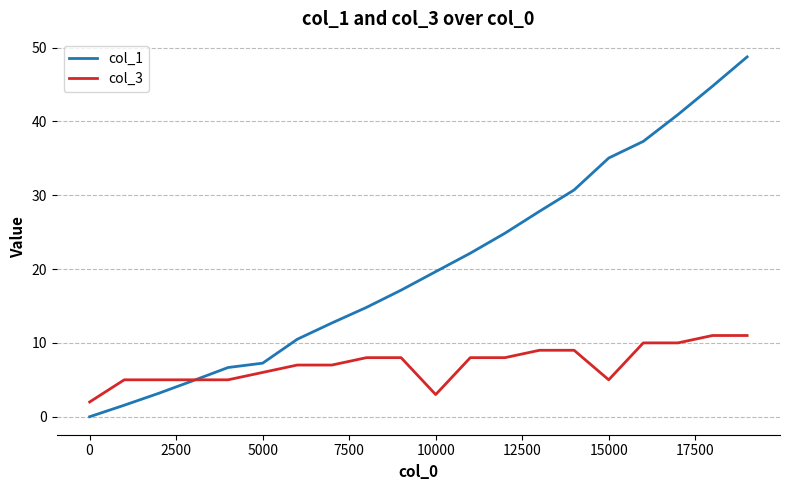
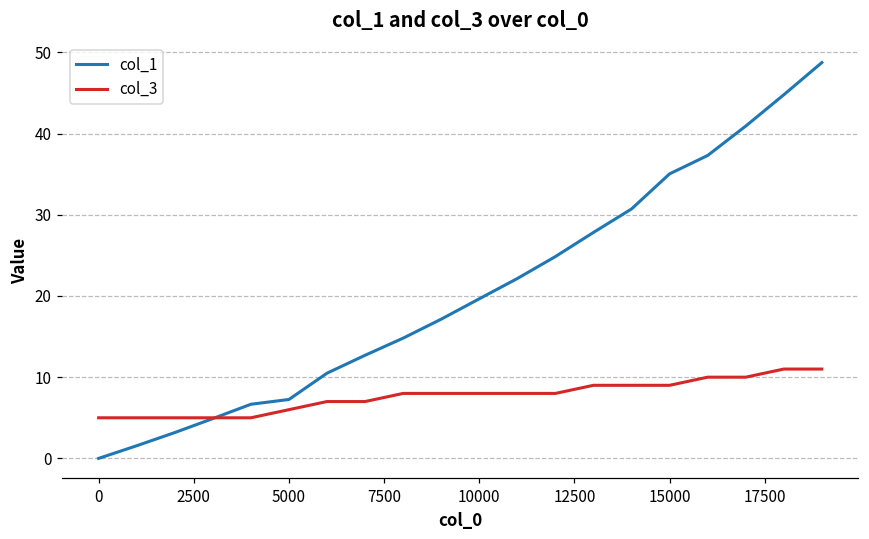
  {
    "col_1": {
      "0": 0,
      "5000": 7,
      "10000": 20,
      "15000": 35
    },
    "col_3": {
-     "0": 2,
+     "0": 5,
      "5000": 6,
-     "10000": 3,
-     "15000": 5
+     "10000": 8,
+     "15000": 9
    }
  }
